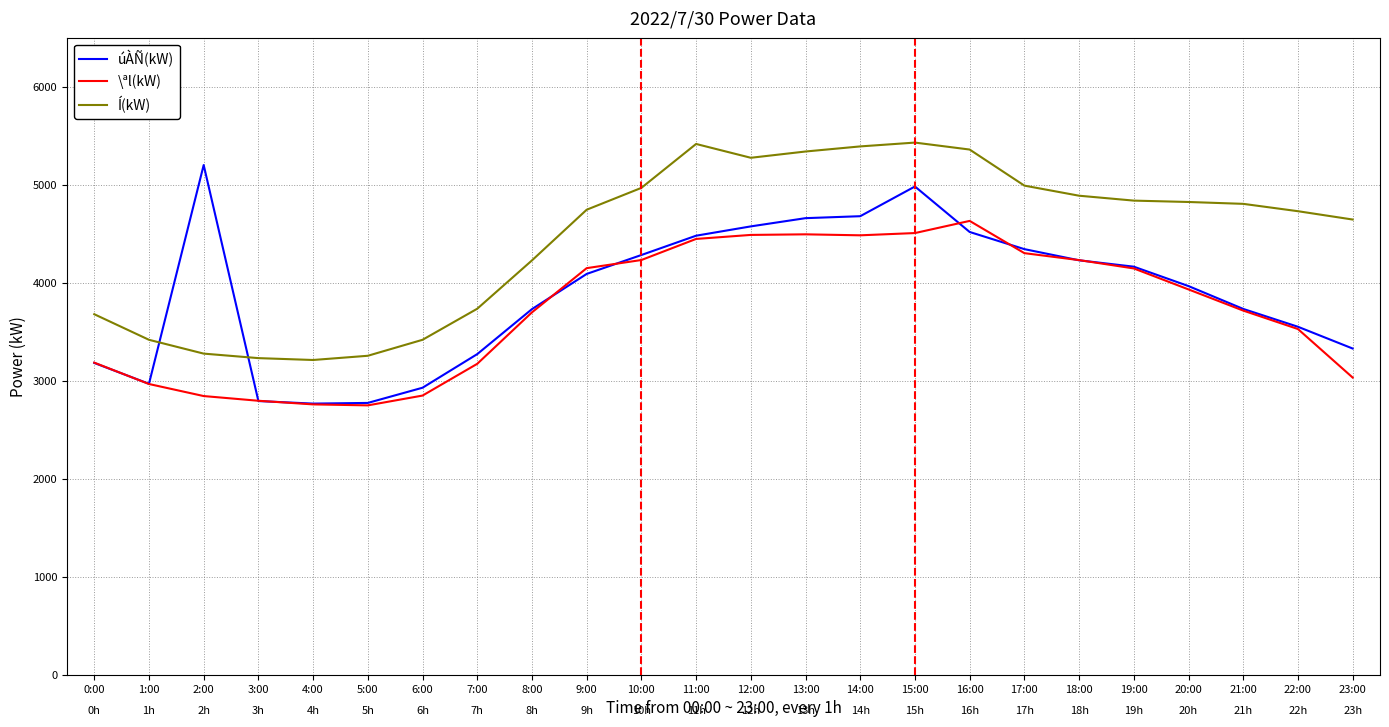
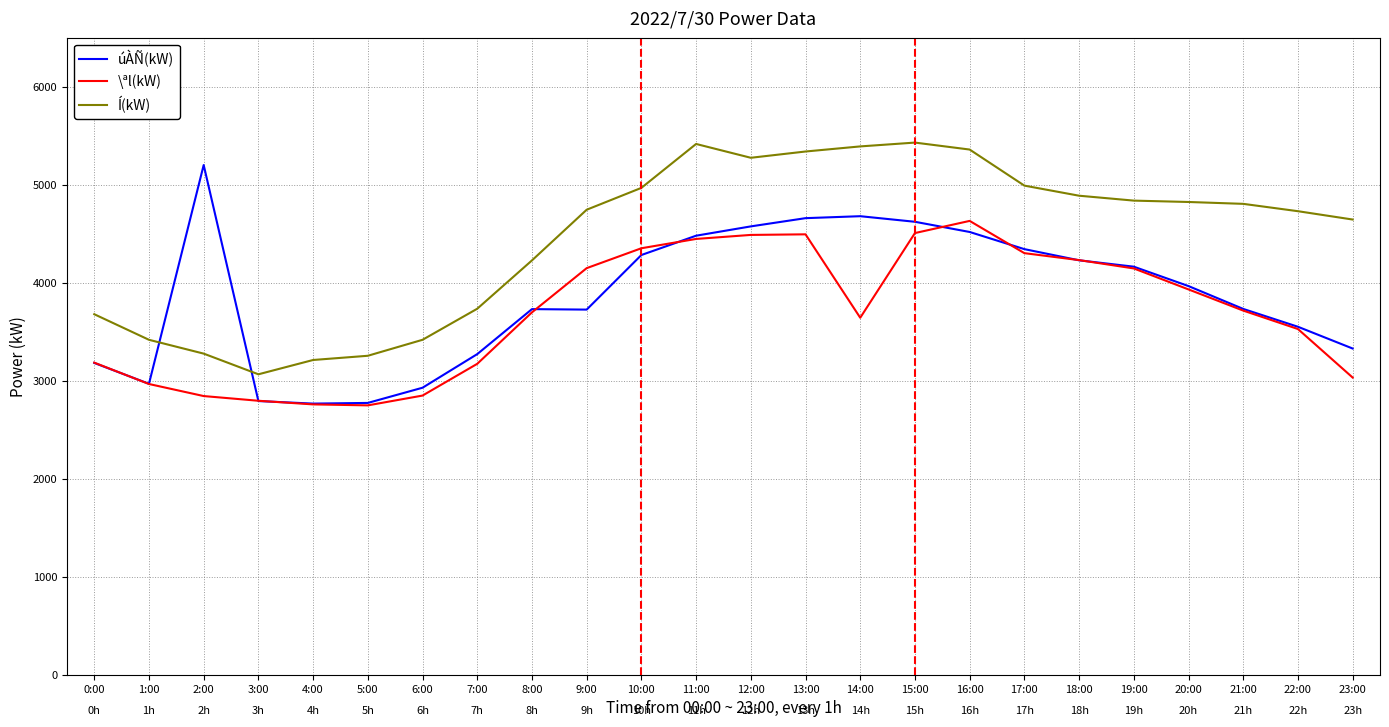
  {
    "úÀÑ(kW)": {
      "2:00": 5200,
      "6:00": 2900,
      "7:00": 3300,
      "8:00": 3700,
-     "9:00": 4100,
+     "9:00": 3700,
      "10:00": 4300,
      "11:00": 4500,
      "12:00": 4600,
      "13:00": 4700,
      "14:00": 4700,
-     "15:00": 5000,
+     "15:00": 4600,
      "16:00": 4500,
      "17:00": 4300,
      "20:00": 4000,
      "23:00": 3300
    },
    "\\ªl(kW)": {
      "2:00": 2800,
      "6:00": 2800,
      "7:00": 3200,
      "8:00": 3700,
      "9:00": 4100,
-     "10:00": 4200,
+     "10:00": 4400,
      "11:00": 4400,
      "12:00": 4500,
      "13:00": 4500,
-     "14:00": 4500,
+     "14:00": 3600,
      "15:00": 4500,
      "16:00": 4600,
      "17:00": 4300,
      "20:00": 3900,
      "23:00": 3000
    },
    "Í(kW)": {
      "0:00": 3700,
      "1:00": 3400,
      "2:00": 3300,
-     "3:00": 3200,
+     "3:00": 3100,
      "4:00": 3200,
      "5:00": 3300,
      "6:00": 3400,
      "7:00": 3700,
      "8:00": 4200,
      "9:00": 4700,
      "10:00": 5000,
      "11:00": 5400,
      "12:00": 5300,
      "13:00": 5300,
      "14:00": 5400,
      "15:00": 5400,
      "16:00": 5400,
      "17:00": 5000,
      "18:00": 4900,
      "19:00": 4800,
      "20:00": 4800,
      "21:00": 4800,
      "22:00": 4700,
      "23:00": 4600
    }
  }
